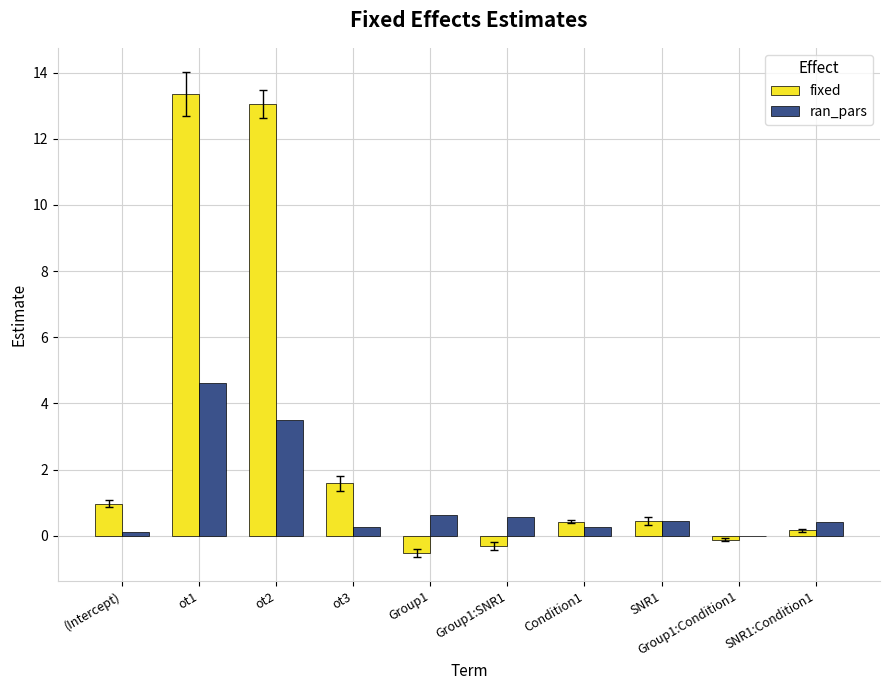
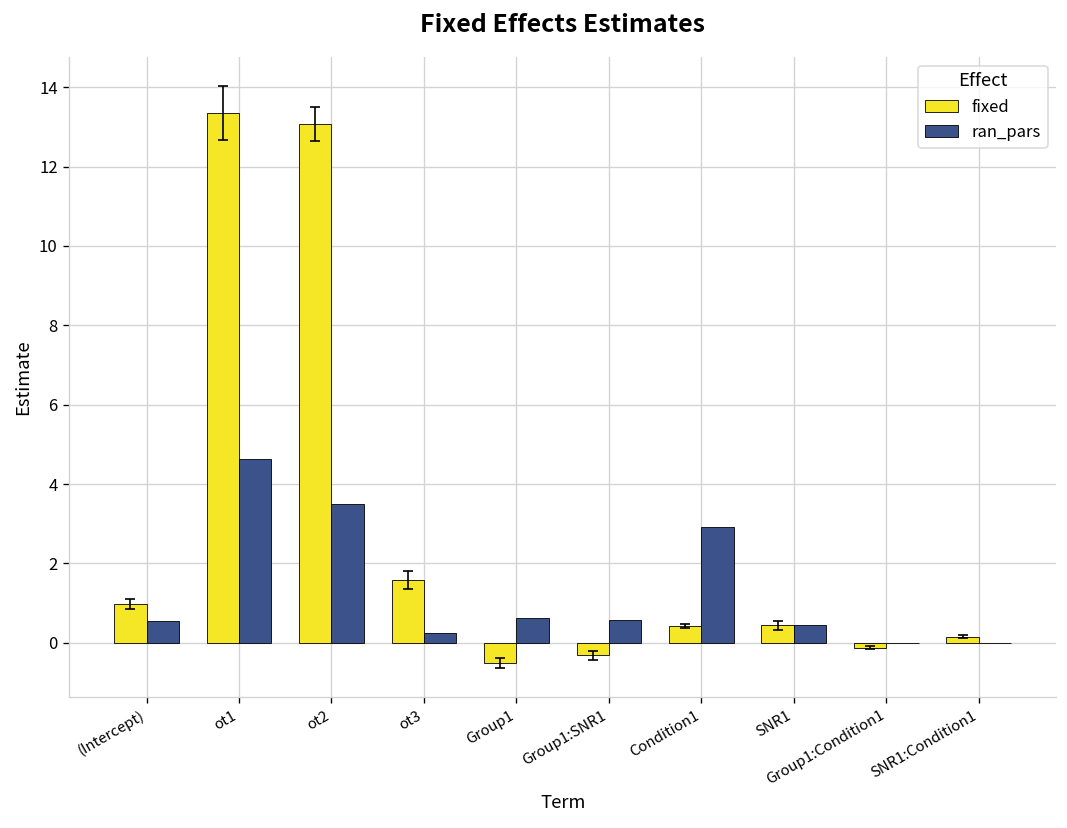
  {
    "fixed": {
      "(Intercept)": 1.0,
      "ot1": 13.3,
      "ot2": 13.1,
      "ot3": 1.6,
      "Group1": -0.5,
      "Group1:SNR1": -0.3,
      "Condition1": 0.4,
      "SNR1": 0.4,
      "Group1:Condition1": -0.1,
      "SNR1:Condition1": 0.2
    },
    "ran_pars": {
-     "(Intercept)": 0.1,
+     "(Intercept)": 0.6,
      "ot1": 4.6,
      "ot2": 3.5,
      "ot3": 0.3,
      "Group1": 0.6,
      "Group1:SNR1": 0.6,
-     "Condition1": 0.3,
+     "Condition1": 2.9,
      "SNR1": 0.5,
      "Group1:Condition1": 0.0,
-     "SNR1:Condition1": 0.4
+     "SNR1:Condition1": 0.0
    }
  }
